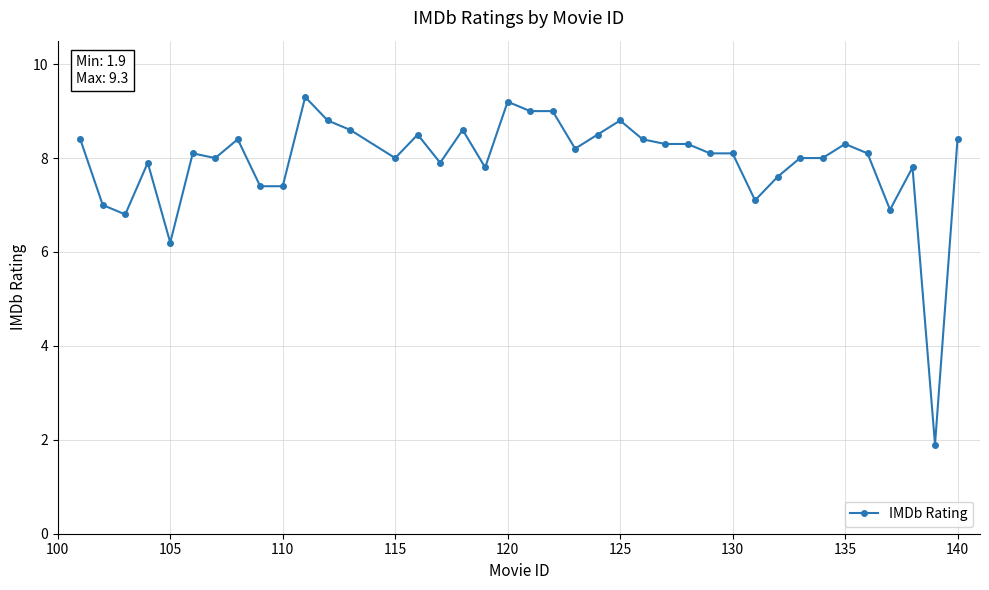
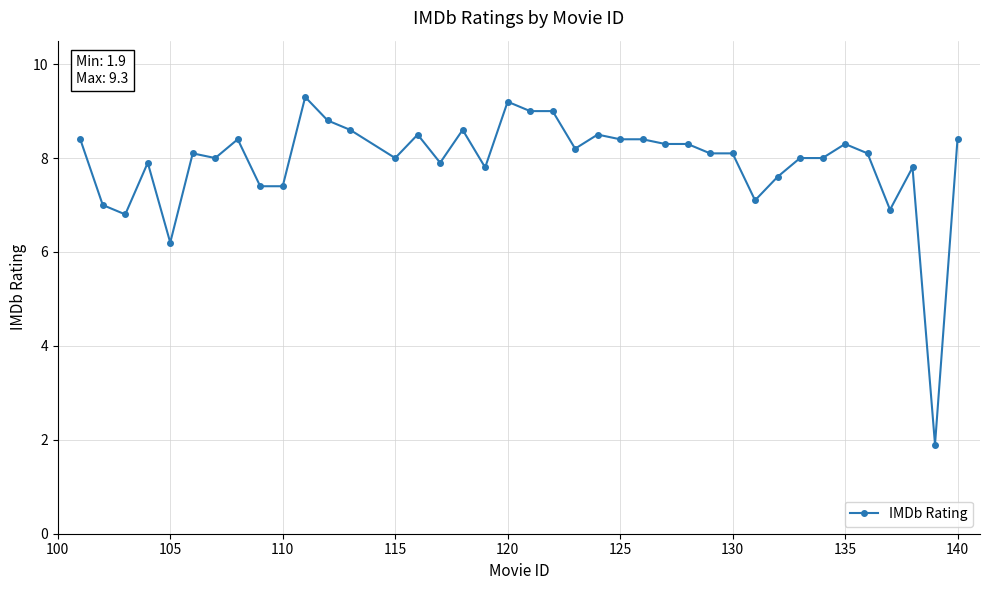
  {
    "105": 6.2,
    "110": 7.4,
    "115": 8.0,
    "120": 9.2,
-   "125": 8.8,
+   "125": 8.4,
    "130": 8.1,
    "135": 8.3,
    "140": 8.4
  }
